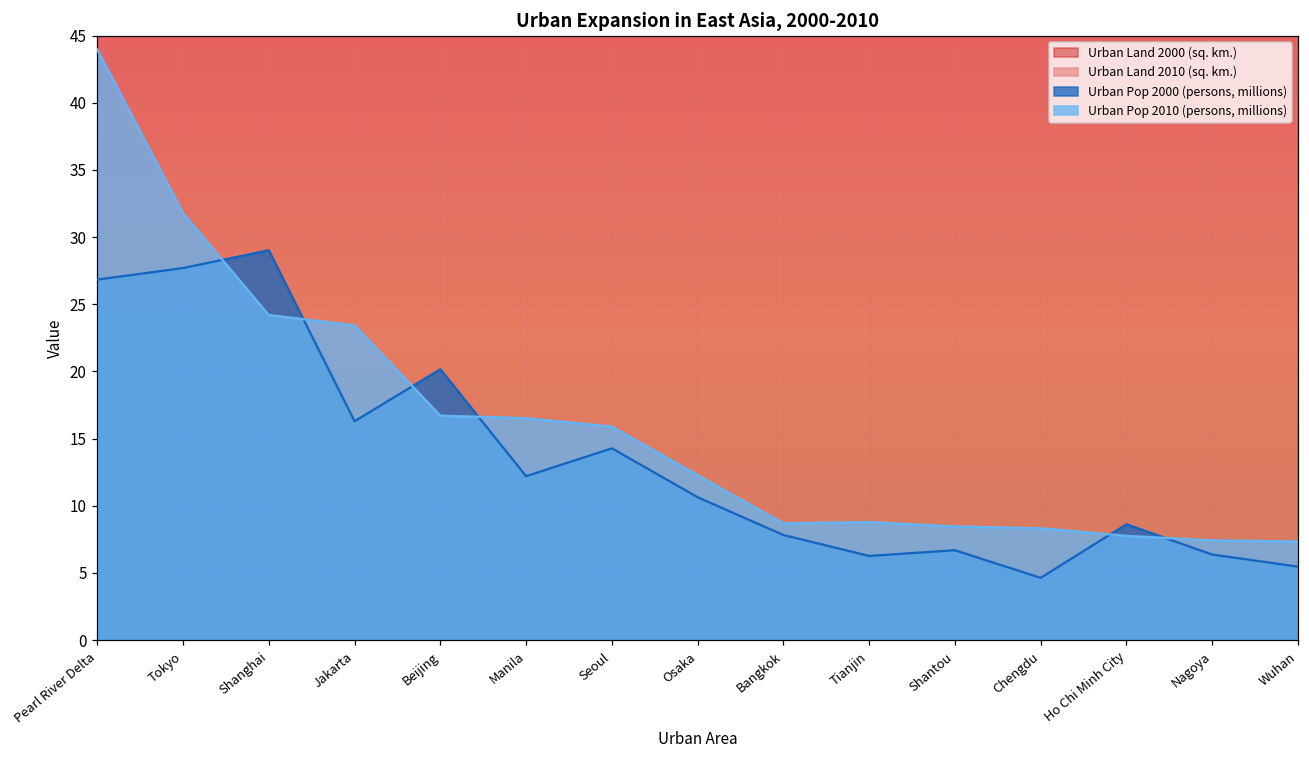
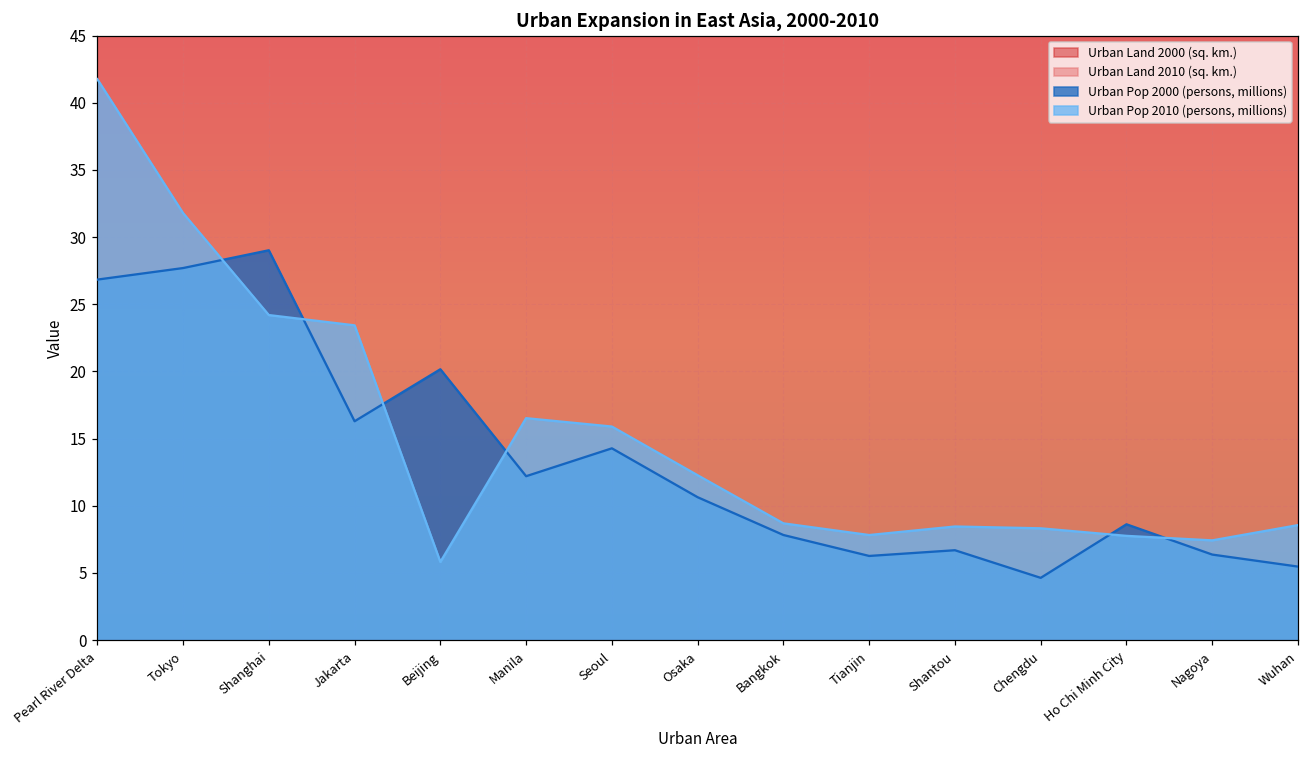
  {
    "Urban Pop 2000 (persons, millions)": {
      "Pearl River Delta": 26.8,
      "Tokyo": 27.7,
      "Shanghai": 29.0,
      "Jakarta": 16.3,
      "Beijing": 20.2,
      "Manila": 12.2,
      "Seoul": 14.3,
      "Osaka": 10.6,
      "Bangkok": 7.8,
      "Tianjin": 6.3,
      "Shantou": 6.7,
      "Chengdu": 4.6,
      "Ho Chi Minh City": 8.6,
      "Nagoya": 6.4,
      "Wuhan": 5.5
    },
    "Urban Pop 2010 (persons, millions)": {
-     "Pearl River Delta": 44.0,
+     "Pearl River Delta": 41.8,
      "Tokyo": 31.8,
      "Shanghai": 24.2,
      "Jakarta": 23.4,
-     "Beijing": 16.7,
+     "Beijing": 5.8,
      "Manila": 16.5,
      "Seoul": 15.9,
      "Osaka": 12.3,
      "Bangkok": 8.7,
-     "Tianjin": 8.8,
+     "Tianjin": 7.8,
      "Shantou": 8.5,
      "Chengdu": 8.3,
      "Ho Chi Minh City": 7.8,
      "Nagoya": 7.4,
-     "Wuhan": 7.3
+     "Wuhan": 8.6
    }
  }
